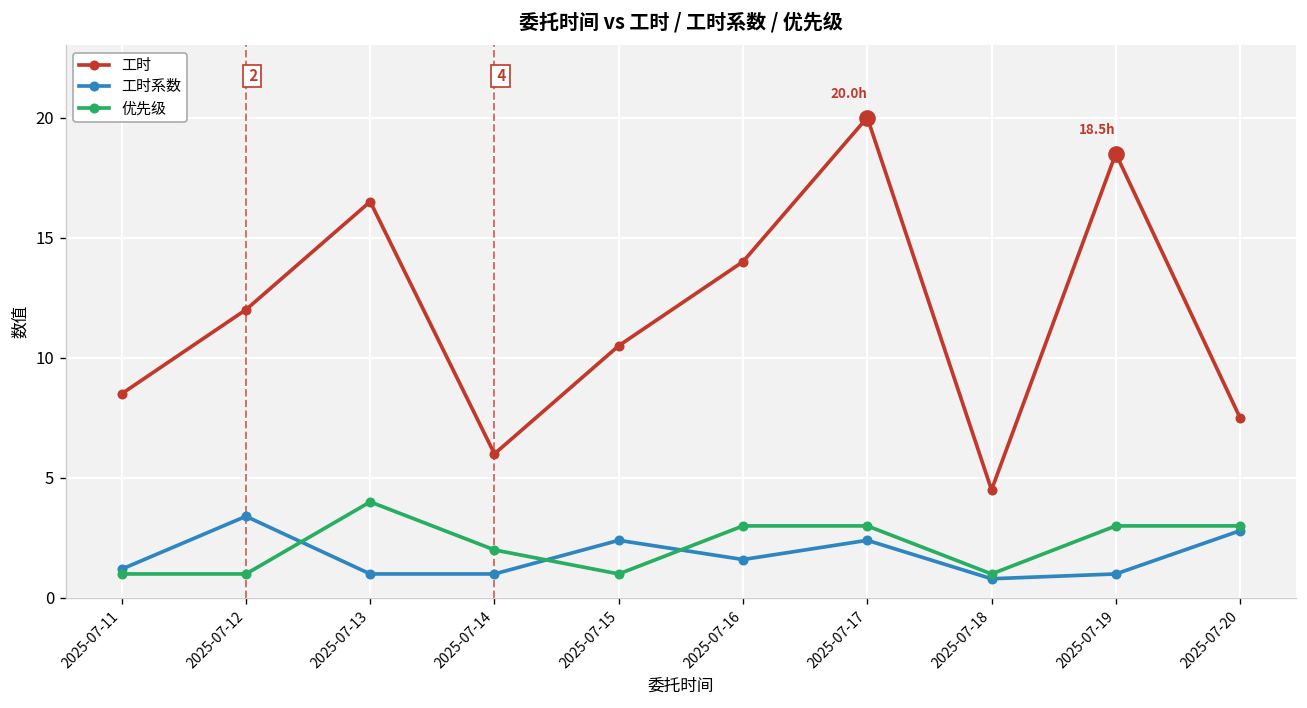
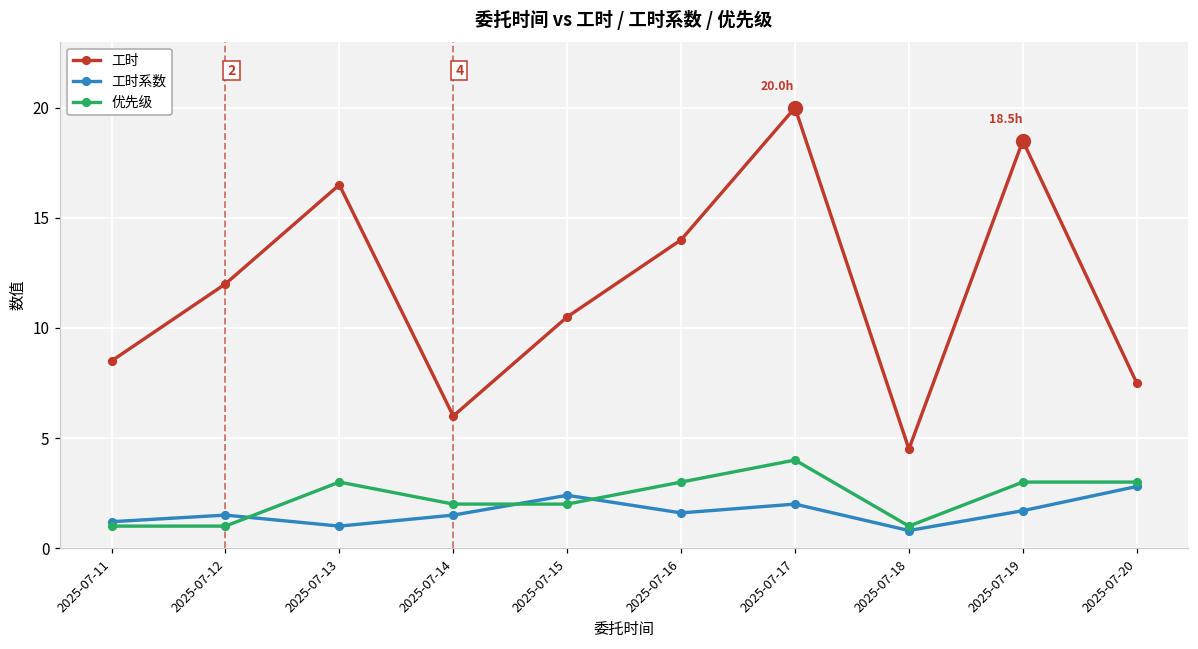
  {
    "工时系数": {
      "2025-07-11": 1.2,
-     "2025-07-12": 3.4,
+     "2025-07-12": 1.5,
      "2025-07-13": 1.0,
-     "2025-07-14": 1.0,
+     "2025-07-14": 1.5,
      "2025-07-15": 2.4,
      "2025-07-16": 1.6,
-     "2025-07-17": 2.4,
+     "2025-07-17": 2.0,
      "2025-07-18": 0.8,
-     "2025-07-19": 1.0,
+     "2025-07-19": 1.7,
      "2025-07-20": 2.8
    },
    "优先级": {
      "2025-07-11": 1,
      "2025-07-12": 1,
-     "2025-07-13": 4,
+     "2025-07-13": 3,
      "2025-07-14": 2,
-     "2025-07-15": 1,
+     "2025-07-15": 2,
      "2025-07-16": 3,
-     "2025-07-17": 3,
+     "2025-07-17": 4,
      "2025-07-18": 1,
      "2025-07-19": 3,
      "2025-07-20": 3
    }
  }
